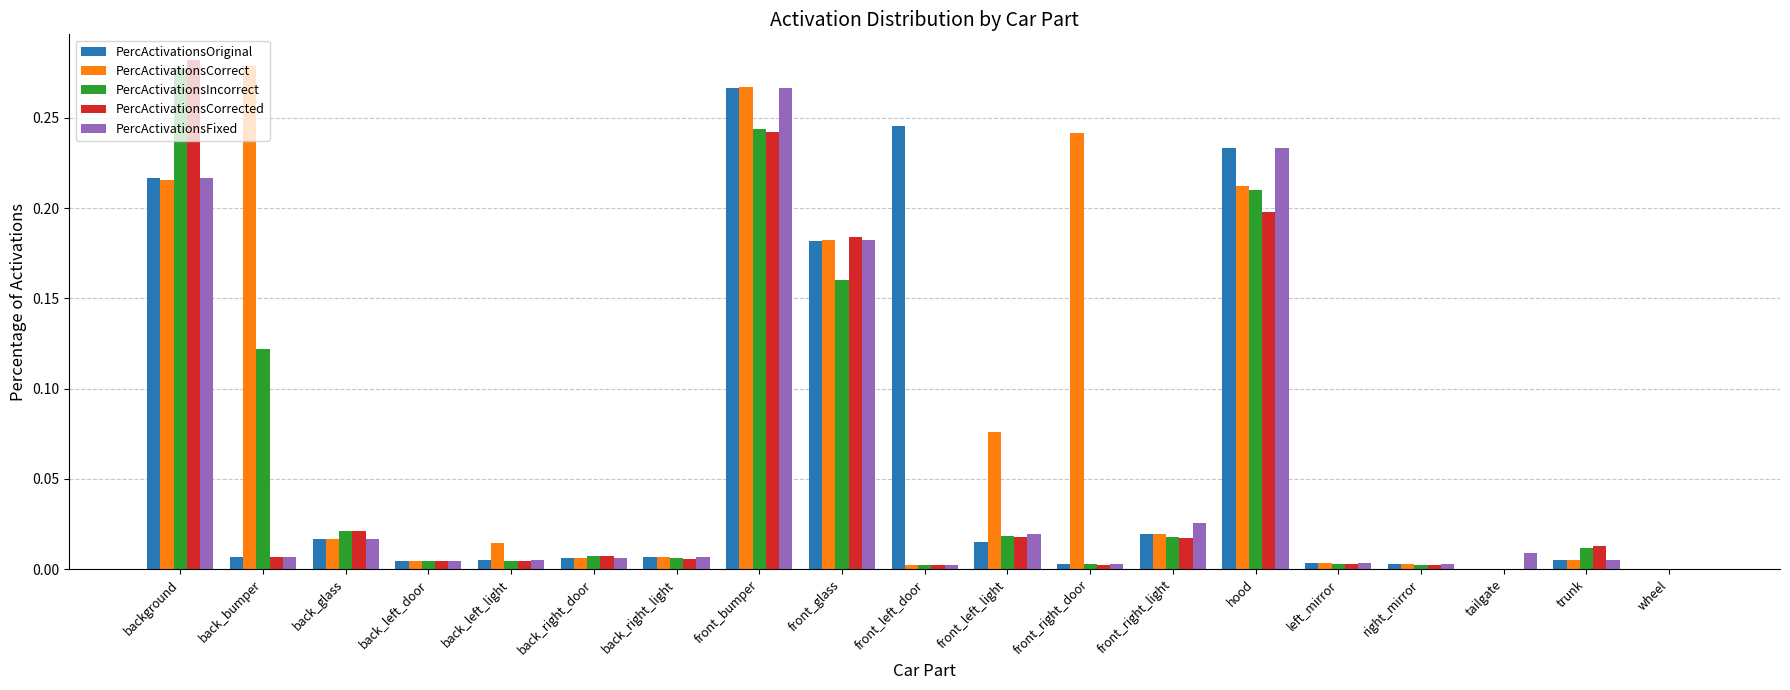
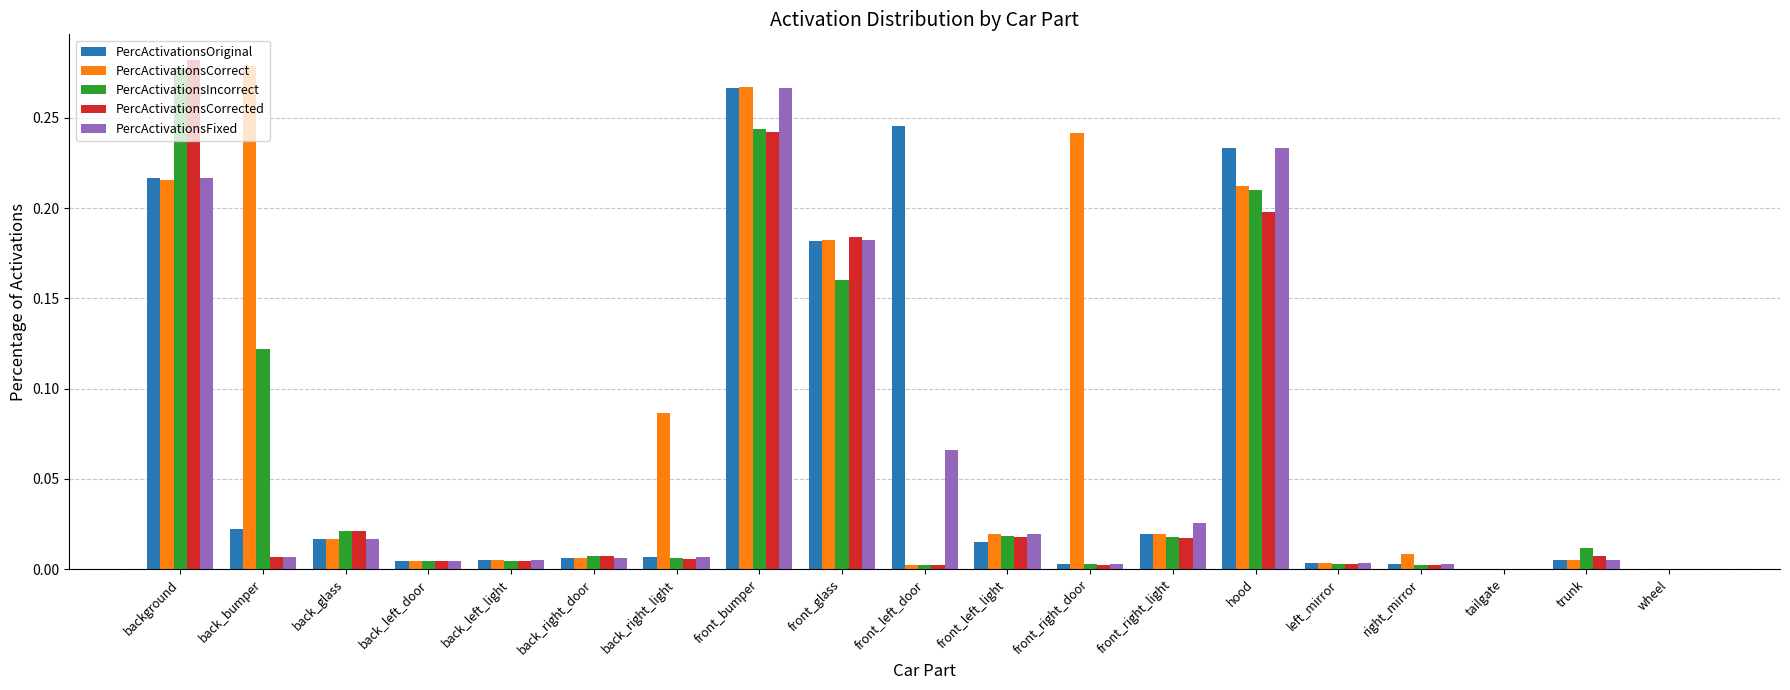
  {
    "PercActivationsOriginal": {
      "background": 0.217,
-     "back_bumper": 0.007,
+     "back_bumper": 0.022,
      "back_glass": 0.017,
      "back_left_door": 0.005,
      "back_left_light": 0.005,
      "back_right_door": 0.006,
      "back_right_light": 0.006,
      "front_bumper": 0.267,
      "front_glass": 0.182,
      "front_left_door": 0.246,
      "front_left_light": 0.015,
      "front_right_door": 0.003,
      "front_right_light": 0.020,
      "hood": 0.233,
      "left_mirror": 0.003,
      "right_mirror": 0.003,
      "trunk": 0.005
    },
    "PercActivationsCorrect": {
      "background": 0.215,
      "back_glass": 0.017,
      "back_left_door": 0.005,
-     "back_left_light": 0.015,
+     "back_left_light": 0.005,
      "back_right_door": 0.006,
-     "back_right_light": 0.006,
+     "back_right_light": 0.086,
      "front_bumper": 0.267,
      "front_glass": 0.182,
      "front_left_door": 0.003,
-     "front_left_light": 0.076,
+     "front_left_light": 0.020,
      "front_right_door": 0.242,
      "front_right_light": 0.020,
      "hood": 0.212,
      "left_mirror": 0.003,
-     "right_mirror": 0.003,
+     "right_mirror": 0.009,
      "trunk": 0.005
    },
    "PercActivationsIncorrect": {
      "back_bumper": 0.122,
      "back_glass": 0.021,
      "back_left_door": 0.004,
      "back_left_light": 0.005,
      "back_right_door": 0.007,
      "back_right_light": 0.006,
      "front_bumper": 0.244,
      "front_glass": 0.160,
      "front_left_door": 0.002,
      "front_left_light": 0.018,
      "front_right_door": 0.003,
      "front_right_light": 0.018,
      "hood": 0.210,
      "left_mirror": 0.003,
      "right_mirror": 0.002,
      "trunk": 0.012,
      "wheel": 0.000
    },
    "PercActivationsCorrected": {
      "back_bumper": 0.007,
      "back_glass": 0.021,
      "back_left_door": 0.004,
      "back_left_light": 0.005,
      "back_right_door": 0.007,
      "back_right_light": 0.006,
      "front_bumper": 0.242,
      "front_glass": 0.184,
      "front_left_door": 0.002,
      "front_left_light": 0.018,
      "front_right_door": 0.003,
      "front_right_light": 0.017,
      "hood": 0.198,
      "left_mirror": 0.003,
      "right_mirror": 0.002,
-     "trunk": 0.013
+     "trunk": 0.007
    },
    "PercActivationsFixed": {
      "background": 0.217,
      "back_bumper": 0.007,
      "back_glass": 0.017,
      "back_left_door": 0.005,
      "back_left_light": 0.005,
      "back_right_door": 0.006,
      "back_right_light": 0.006,
      "front_bumper": 0.266,
      "front_glass": 0.182,
-     "front_left_door": 0.003,
+     "front_left_door": 0.066,
      "front_left_light": 0.020,
      "front_right_door": 0.003,
      "front_right_light": 0.025,
      "hood": 0.233,
      "left_mirror": 0.003,
      "right_mirror": 0.003,
-     "tailgate": 0.009,
+     "tailgate": 0.000,
      "trunk": 0.005
    }
  }
